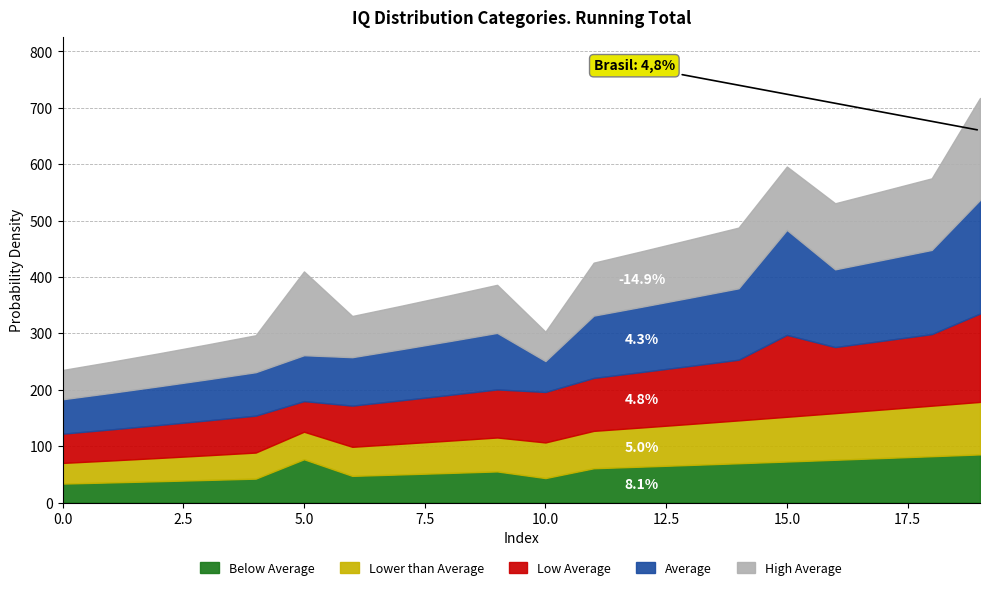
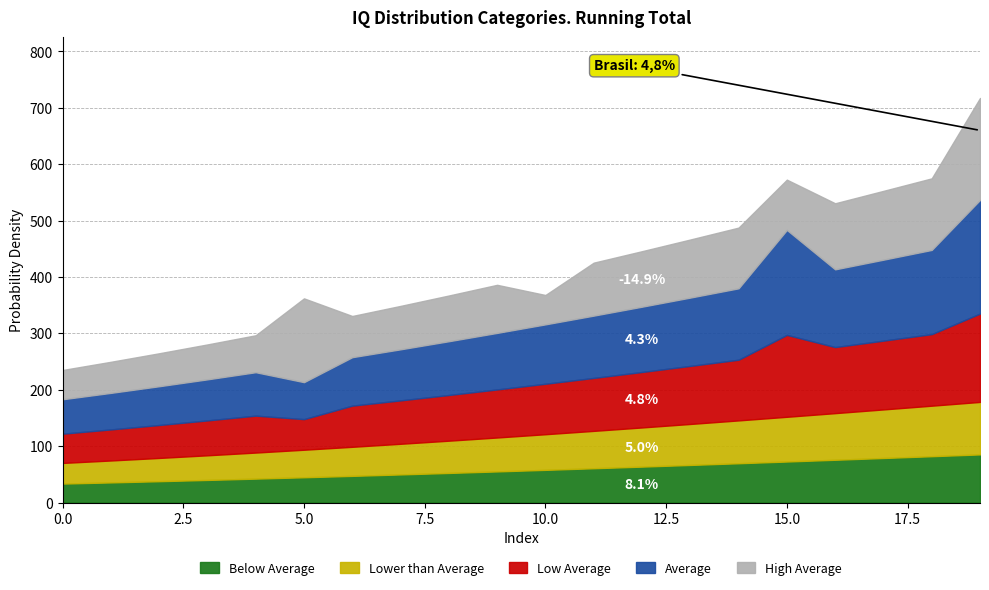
  {
    "Below Average": {
      "0.0": 30,
-     "5.0": 80,
-     "10.0": 40,
+     "5.0": 40,
+     "10.0": 60,
      "15.0": 70
    },
    "Lower than Average": {
      "0.0": 40,
      "5.0": 50,
      "10.0": 60,
      "15.0": 80
    },
    "Low Average": {
      "0.0": 50,
      "5.0": 50,
      "10.0": 90,
      "15.0": 150
    },
    "Average": {
      "0.0": 60,
-     "5.0": 80,
-     "10.0": 50,
+     "5.0": 70,
+     "10.0": 110,
      "15.0": 190
    },
    "High Average": {
      "0.0": 50,
      "5.0": 150,
      "10.0": 50,
-     "15.0": 110
+     "15.0": 90
    }
  }
